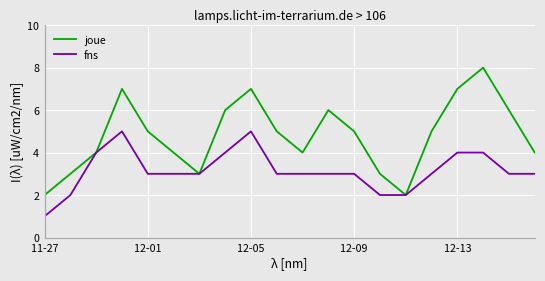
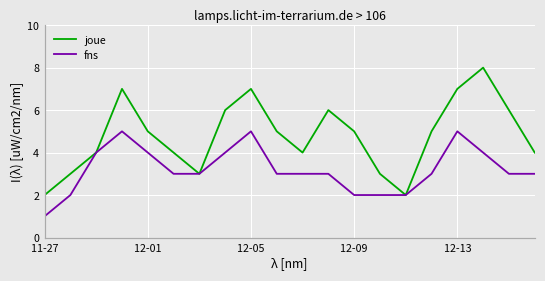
  {
    "joue": {
      "11-27": 2,
      "12-01": 5,
      "12-05": 7,
      "12-09": 5,
      "12-13": 7
    },
    "fns": {
      "11-27": 1,
-     "12-01": 3,
+     "12-01": 4,
      "12-05": 5,
-     "12-09": 3,
-     "12-13": 4
+     "12-09": 2,
+     "12-13": 5
    }
  }
